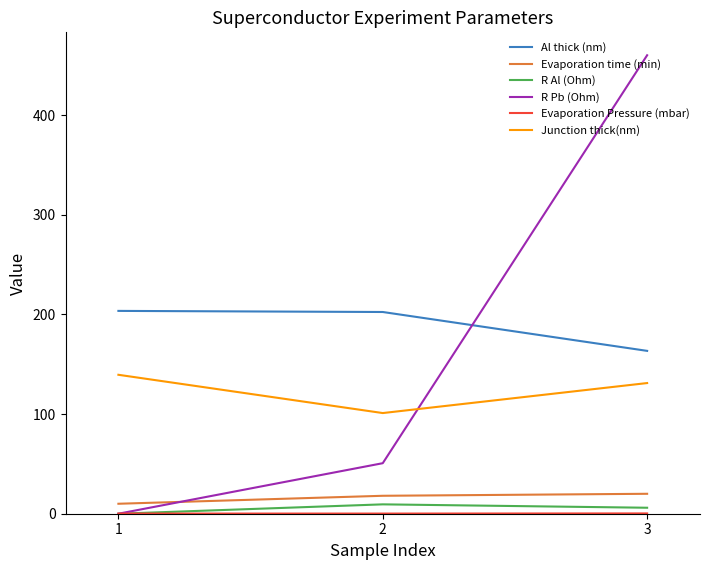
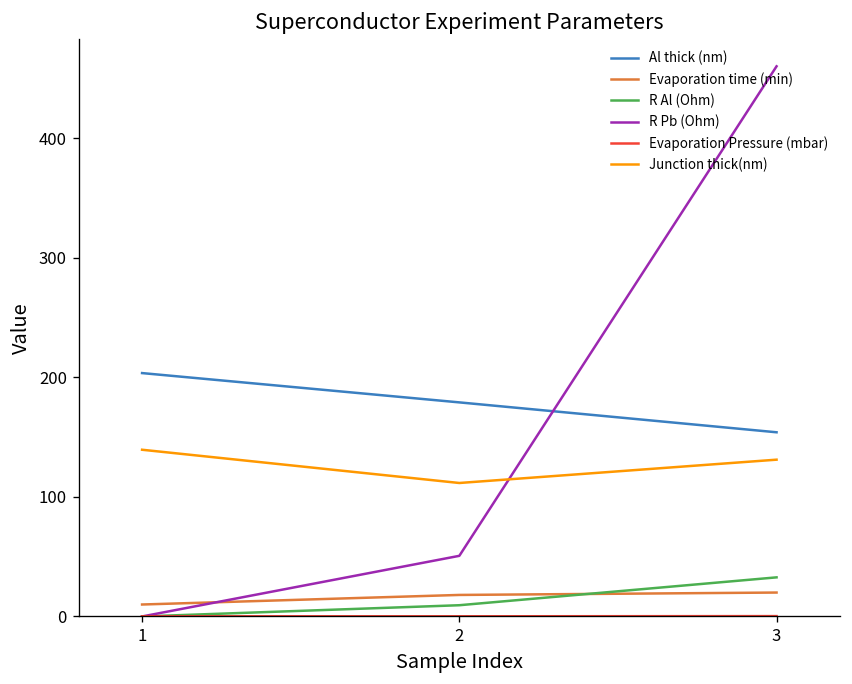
  {
    "Al thick (nm)": {
      "1": 200,
-     "2": 200,
-     "3": 160
+     "2": 180,
+     "3": 150
    },
    "R Al (Ohm)": {
      "2": 10,
-     "3": 10
+     "3": 30
    },
    "R Pb (Ohm)": {
      "2": 50,
      "3": 460
    },
    "Junction thick(nm)": {
      "1": 140,
-     "2": 100,
+     "2": 110,
      "3": 130
    }
  }
